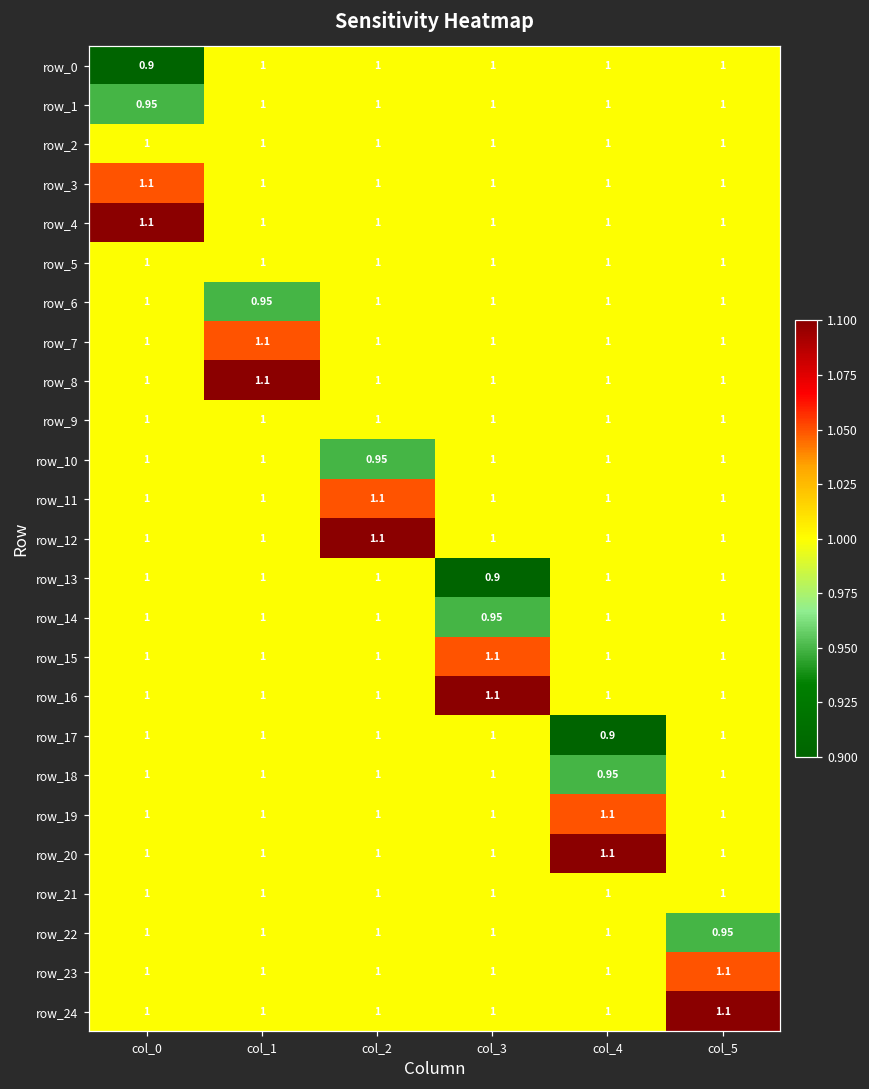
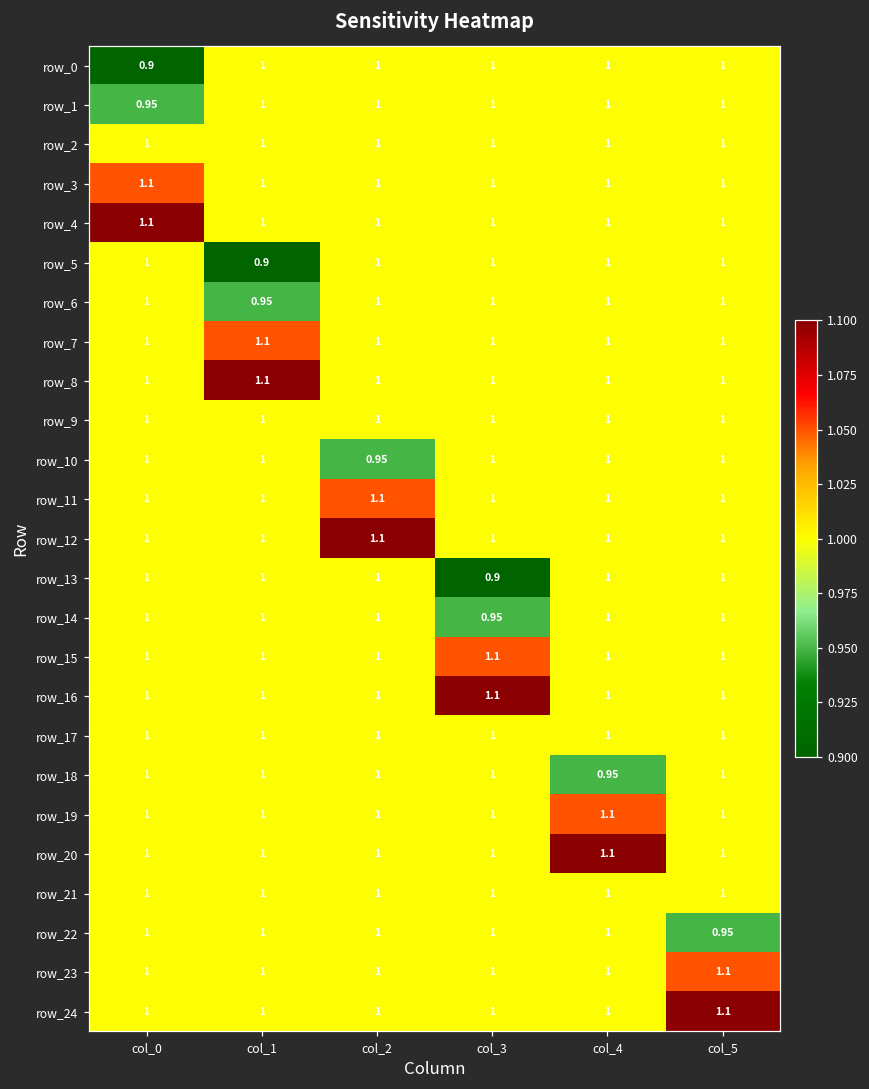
  {
    "row_0": {
      "col_0": 0.9,
      "col_1": 1,
      "col_2": 1,
      "col_3": 1,
      "col_4": 1,
      "col_5": 1
    },
    "row_1": {
      "col_0": 0.95,
      "col_1": 1,
      "col_2": 1,
      "col_3": 1,
      "col_4": 1,
      "col_5": 1
    },
    "row_2": {
      "col_0": 1,
      "col_1": 1,
      "col_2": 1,
      "col_3": 1,
      "col_4": 1,
      "col_5": 1
    },
    "row_3": {
      "col_0": 1.1,
      "col_1": 1,
      "col_2": 1,
      "col_3": 1,
      "col_4": 1,
      "col_5": 1
    },
    "row_4": {
      "col_0": 1.1,
      "col_1": 1,
      "col_2": 1,
      "col_3": 1,
      "col_4": 1,
      "col_5": 1
    },
    "row_5": {
      "col_0": 1,
-     "col_1": 1,
+     "col_1": 0.9,
      "col_2": 1,
      "col_3": 1,
      "col_4": 1,
      "col_5": 1
    },
    "row_6": {
      "col_0": 1,
      "col_1": 0.95,
      "col_2": 1,
      "col_3": 1,
      "col_4": 1,
      "col_5": 1
    },
    "row_7": {
      "col_0": 1,
      "col_1": 1.1,
      "col_2": 1,
      "col_3": 1,
      "col_4": 1,
      "col_5": 1
    },
    "row_8": {
      "col_0": 1,
      "col_1": 1.1,
      "col_2": 1,
      "col_3": 1,
      "col_4": 1,
      "col_5": 1
    },
    "row_9": {
      "col_0": 1,
      "col_1": 1,
      "col_2": 1,
      "col_3": 1,
      "col_4": 1,
      "col_5": 1
    },
    "row_10": {
      "col_0": 1,
      "col_1": 1,
      "col_2": 0.95,
      "col_3": 1,
      "col_4": 1,
      "col_5": 1
    },
    "row_11": {
      "col_0": 1,
      "col_1": 1,
      "col_2": 1.1,
      "col_3": 1,
      "col_4": 1,
      "col_5": 1
    },
    "row_12": {
      "col_0": 1,
      "col_1": 1,
      "col_2": 1.1,
      "col_3": 1,
      "col_4": 1,
      "col_5": 1
    },
    "row_13": {
      "col_0": 1,
      "col_1": 1,
      "col_2": 1,
      "col_3": 0.9,
      "col_4": 1,
      "col_5": 1
    },
    "row_14": {
      "col_0": 1,
      "col_1": 1,
      "col_2": 1,
      "col_3": 0.95,
      "col_4": 1,
      "col_5": 1
    },
    "row_15": {
      "col_0": 1,
      "col_1": 1,
      "col_2": 1,
      "col_3": 1.1,
      "col_4": 1,
      "col_5": 1
    },
    "row_16": {
      "col_0": 1,
      "col_1": 1,
      "col_2": 1,
      "col_3": 1.1,
      "col_4": 1,
      "col_5": 1
    },
    "row_17": {
      "col_0": 1,
      "col_1": 1,
      "col_2": 1,
      "col_3": 1,
-     "col_4": 0.9,
+     "col_4": 1,
      "col_5": 1
    },
    "row_18": {
      "col_0": 1,
      "col_1": 1,
      "col_2": 1,
      "col_3": 1,
      "col_4": 0.95,
      "col_5": 1
    },
    "row_19": {
      "col_0": 1,
      "col_1": 1,
      "col_2": 1,
      "col_3": 1,
      "col_4": 1.1,
      "col_5": 1
    },
    "row_20": {
      "col_0": 1,
      "col_1": 1,
      "col_2": 1,
      "col_3": 1,
      "col_4": 1.1,
      "col_5": 1
    },
    "row_21": {
      "col_0": 1,
      "col_1": 1,
      "col_2": 1,
      "col_3": 1,
      "col_4": 1,
      "col_5": 1
    },
    "row_22": {
      "col_0": 1,
      "col_1": 1,
      "col_2": 1,
      "col_3": 1,
      "col_4": 1,
      "col_5": 0.95
    },
    "row_23": {
      "col_0": 1,
      "col_1": 1,
      "col_2": 1,
      "col_3": 1,
      "col_4": 1,
      "col_5": 1.1
    },
    "row_24": {
      "col_0": 1,
      "col_1": 1,
      "col_2": 1,
      "col_3": 1,
      "col_4": 1,
      "col_5": 1.1
    }
  }
